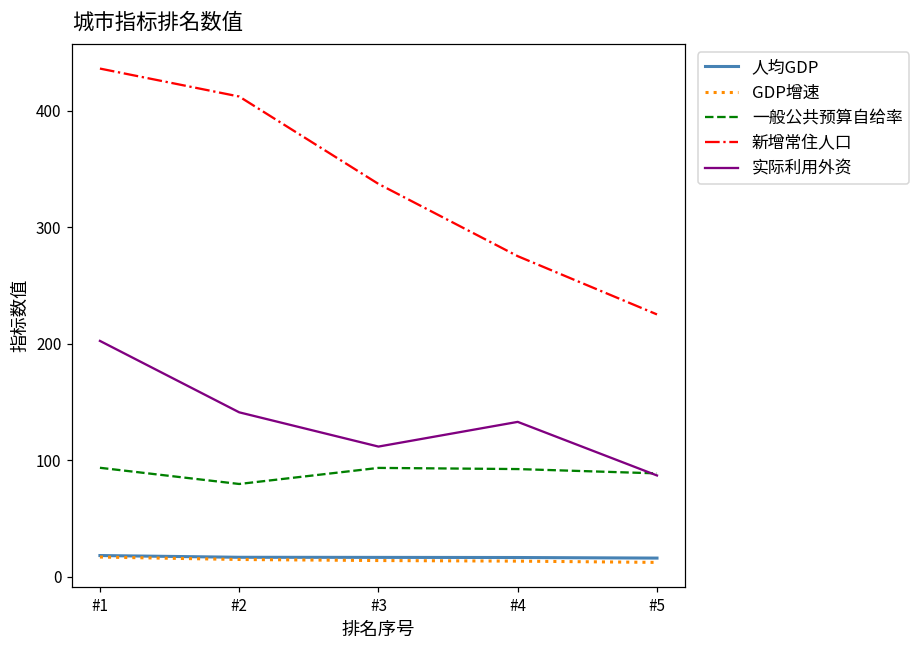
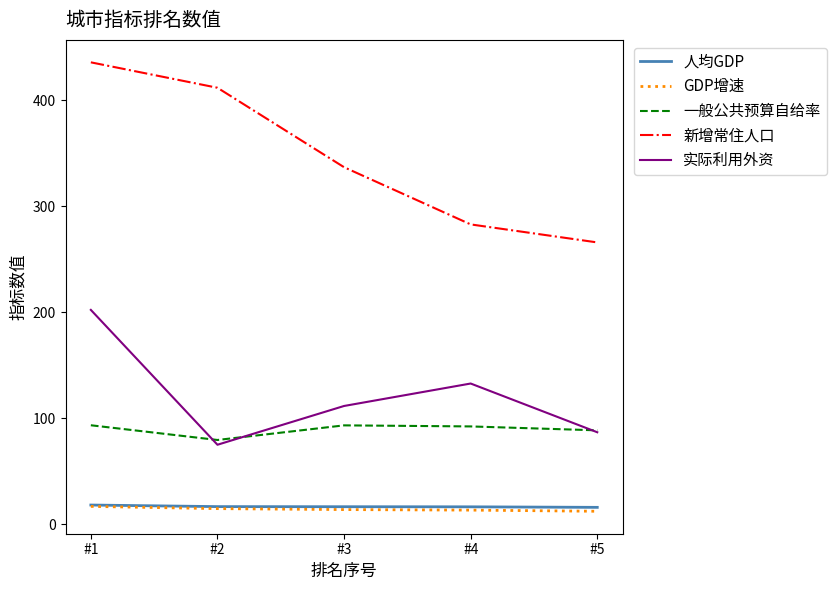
  {
    "人均GDP": {
      "#3": 17,
      "#4": 16,
      "#5": 16
    },
    "GDP增速": {
      "#3": 14,
      "#4": 13,
      "#5": 12
    },
    "一般公共预算自给率": {
      "#1": 93,
      "#2": 80,
      "#3": 93,
      "#4": 92
    },
    "新增常住人口": {
      "#1": 436,
      "#2": 412,
      "#3": 337,
-     "#4": 275,
-     "#5": 225
+     "#4": 283,
+     "#5": 266
    },
    "实际利用外资": {
      "#1": 202,
-     "#2": 141,
+     "#2": 75,
      "#3": 112,
      "#4": 133
    }
  }
